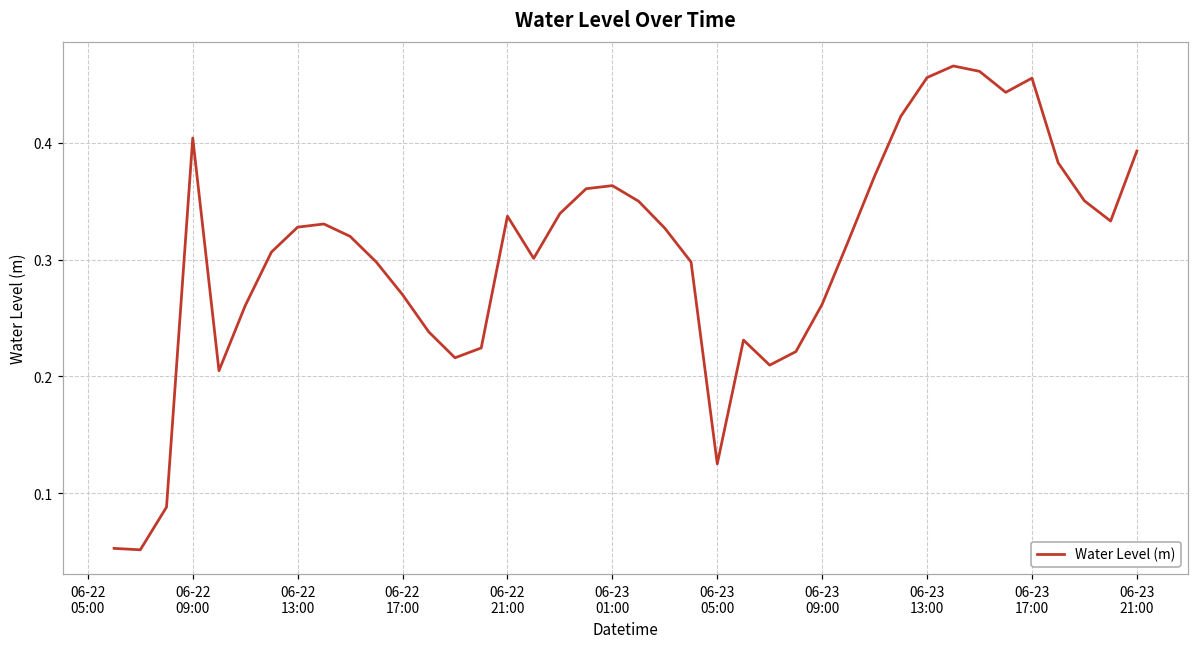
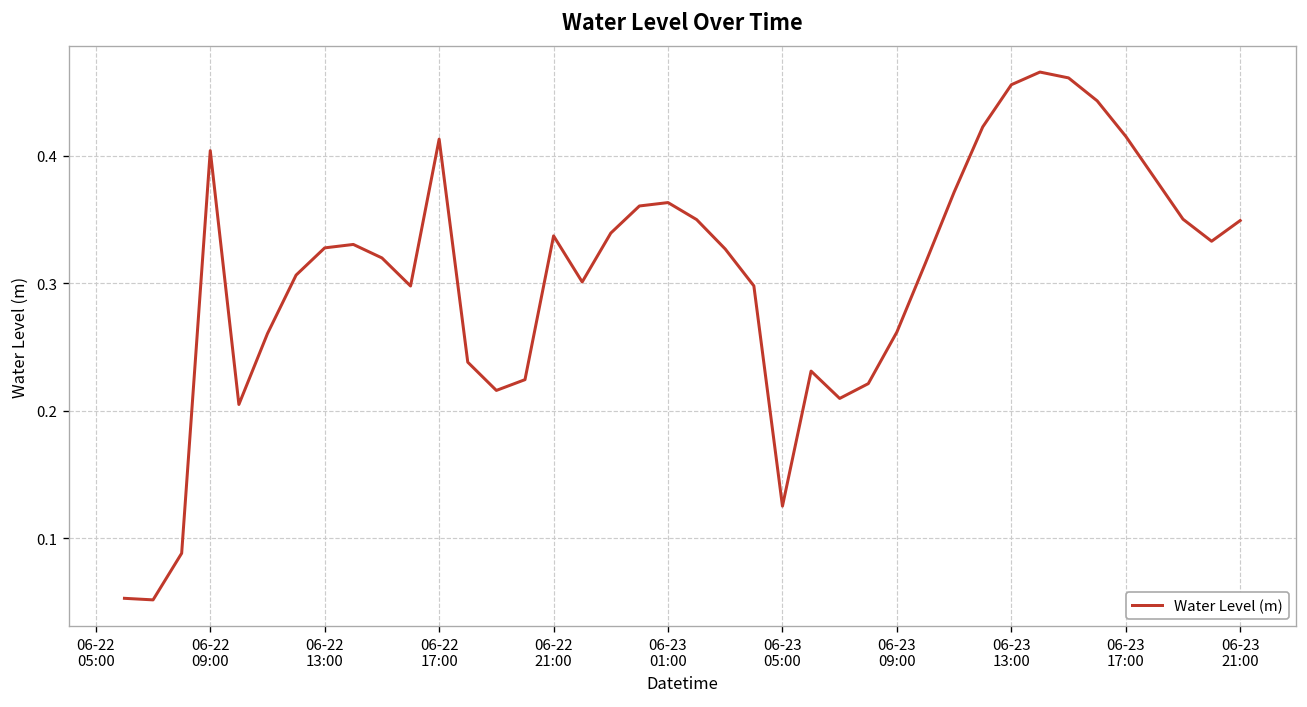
  {
    "06-22 09:00": 0.404,
    "06-22 13:00": 0.328,
-   "06-22 17:00": 0.270,
+   "06-22 17:00": 0.413,
    "06-22 21:00": 0.337,
    "06-23 01:00": 0.363,
    "06-23 05:00": 0.125,
    "06-23 09:00": 0.262,
    "06-23 13:00": 0.456,
-   "06-23 17:00": 0.455,
-   "06-23 21:00": 0.393
+   "06-23 17:00": 0.415,
+   "06-23 21:00": 0.349
  }
